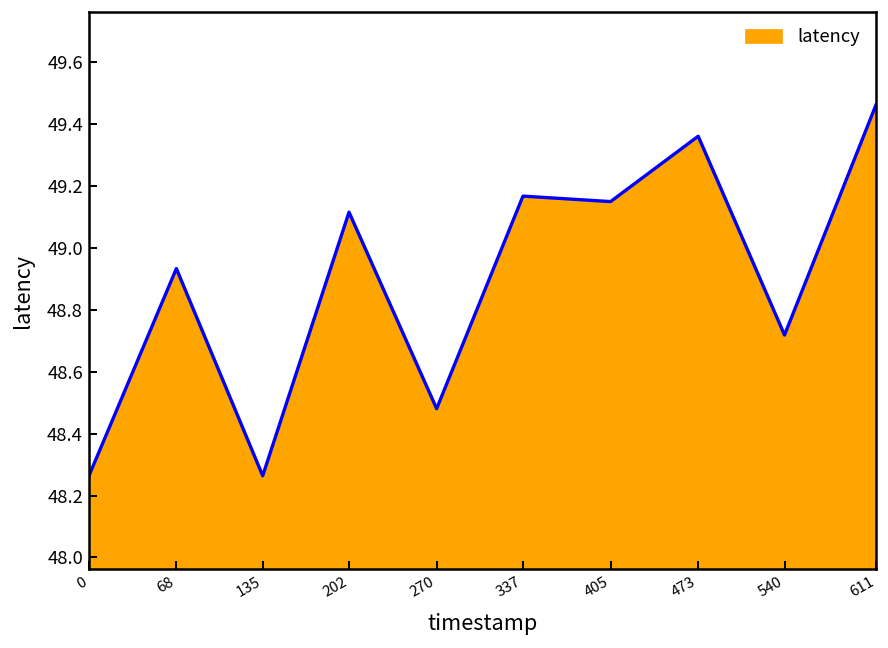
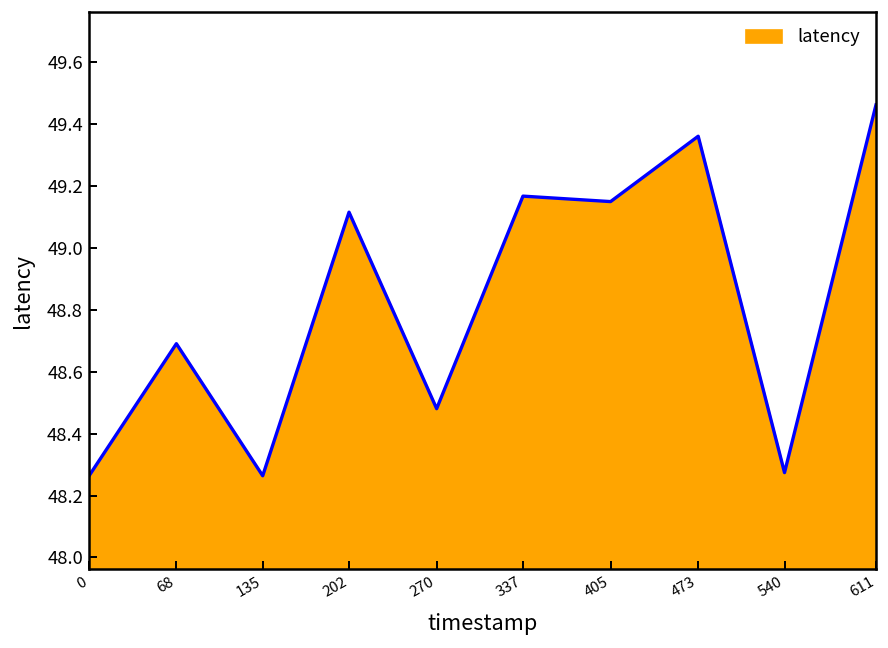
  {
    "0": 48.26,
-   "68": 48.93,
+   "68": 48.69,
    "135": 48.26,
    "202": 49.12,
    "270": 48.48,
    "337": 49.17,
    "405": 49.15,
    "473": 49.36,
-   "540": 48.72,
+   "540": 48.27,
    "611": 49.46
  }
